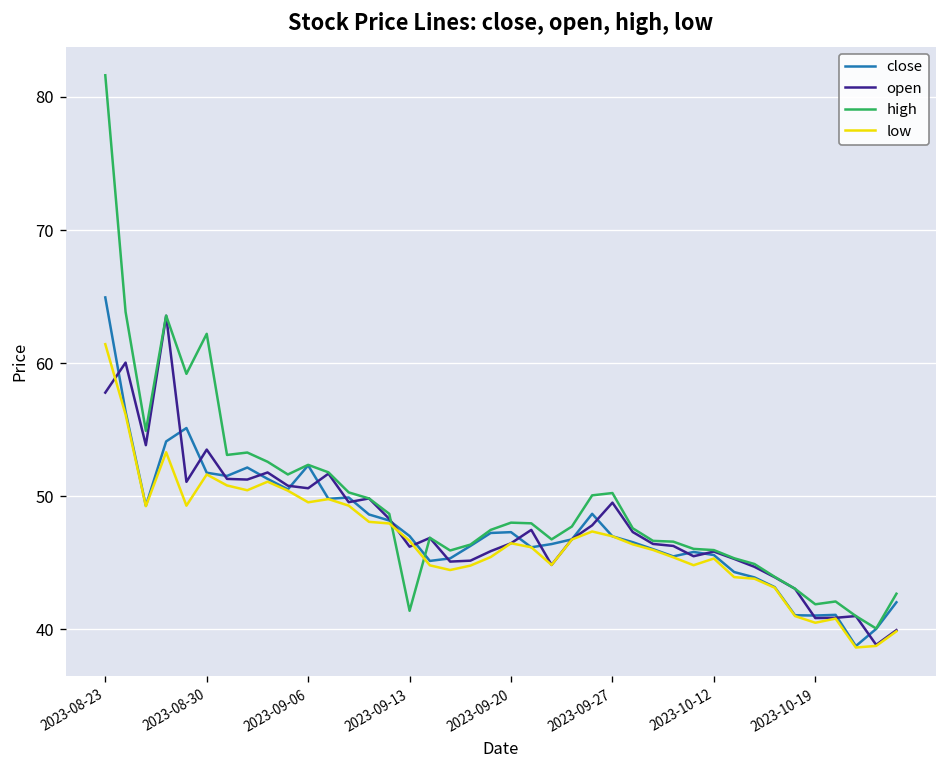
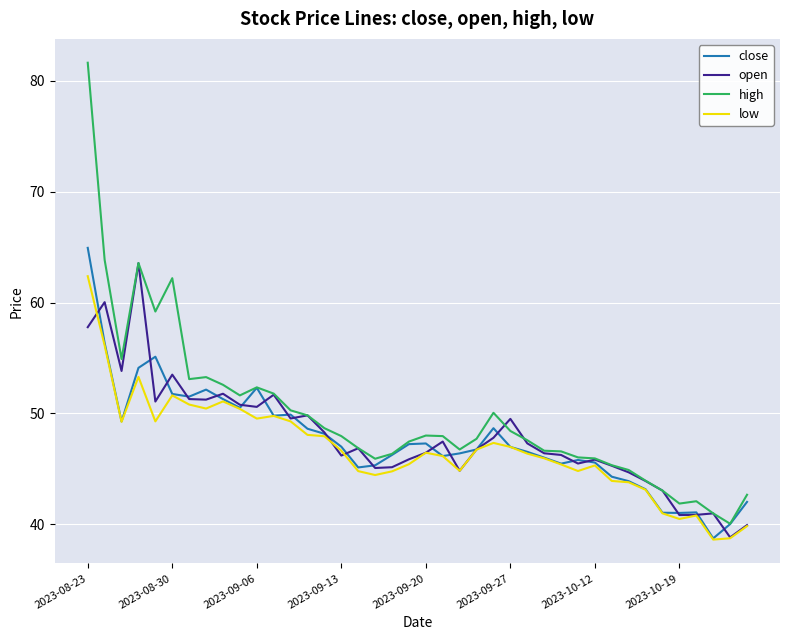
  {
    "close": {
      "2023-08-23": 64.9,
      "2023-09-13": 47.0,
      "2023-09-20": 47.3,
      "2023-10-12": 45.6
    },
    "open": {
      "2023-08-23": 57.8,
      "2023-08-30": 53.5,
      "2023-09-06": 50.6,
      "2023-09-13": 46.2,
      "2023-09-27": 49.5
    },
    "high": {
      "2023-08-23": 81.6,
      "2023-08-30": 62.2,
-     "2023-09-13": 41.4,
+     "2023-09-13": 48.0,
      "2023-09-20": 48.0,
-     "2023-09-27": 50.2,
+     "2023-09-27": 48.4,
      "2023-10-19": 41.9
    },
    "low": {
-     "2023-08-23": 61.4,
+     "2023-08-23": 62.4,
      "2023-09-06": 49.5,
      "2023-09-13": 46.6,
      "2023-10-12": 45.3,
      "2023-10-19": 40.5
    }
  }
